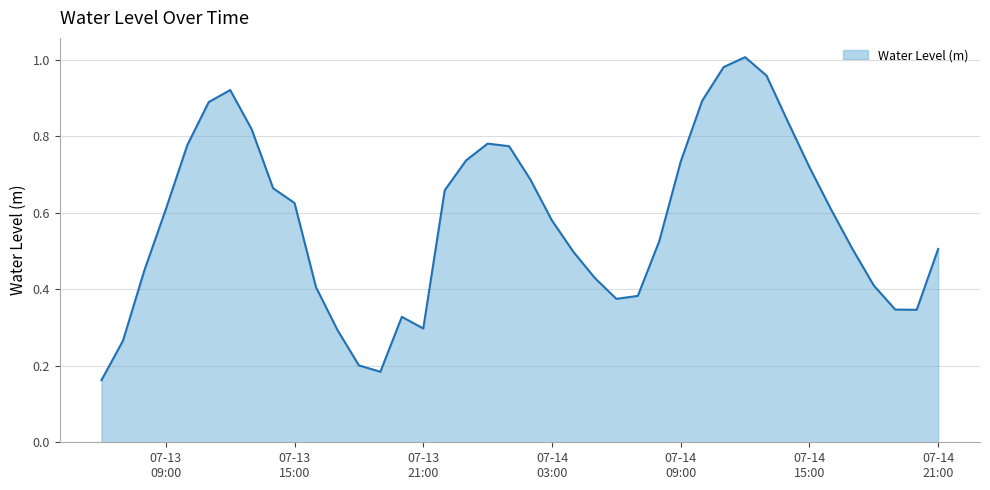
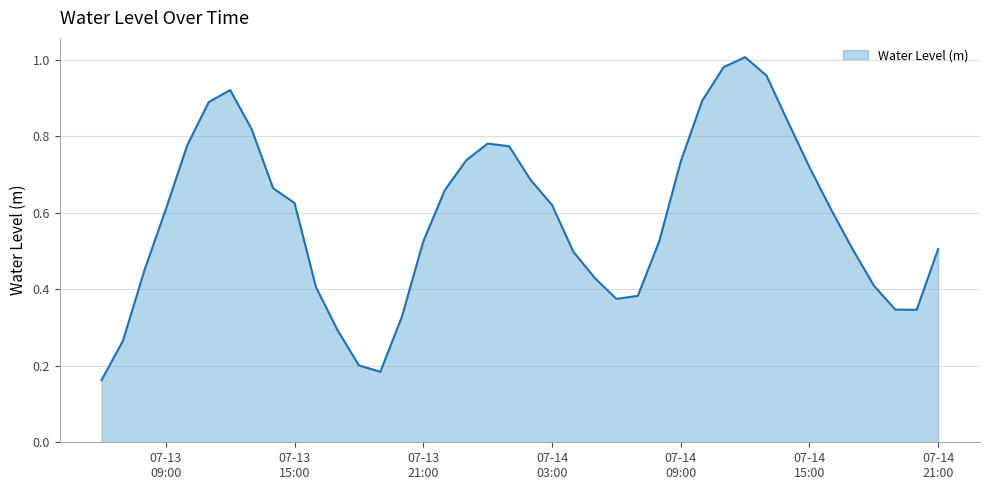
  {
    "07-13 09:00": 0.61,
    "07-13 15:00": 0.63,
-   "07-13 21:00": 0.30,
-   "07-14 03:00": 0.58,
+   "07-13 21:00": 0.53,
+   "07-14 03:00": 0.62,
    "07-14 09:00": 0.73,
    "07-14 15:00": 0.72,
    "07-14 21:00": 0.51
  }
